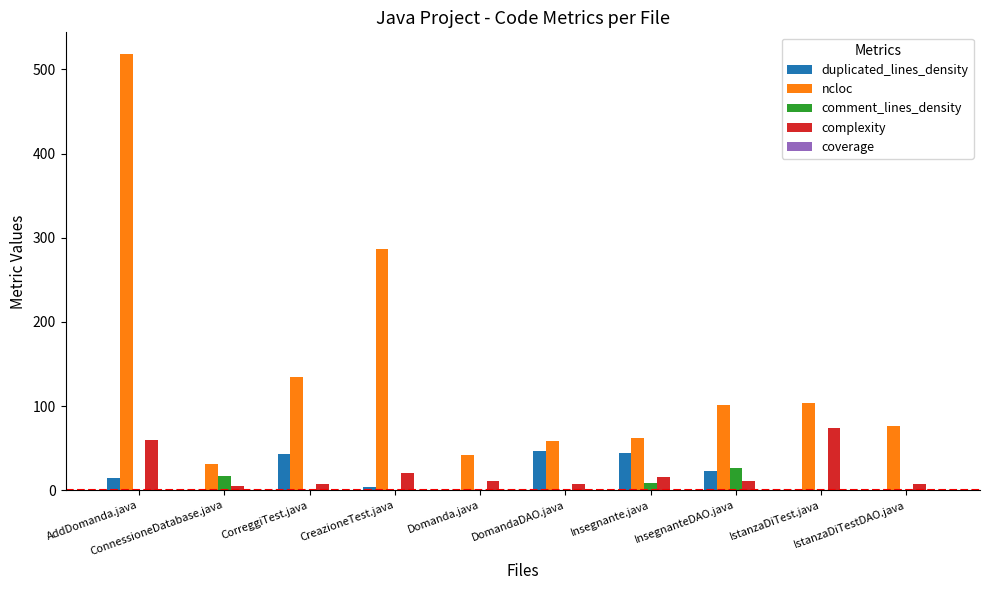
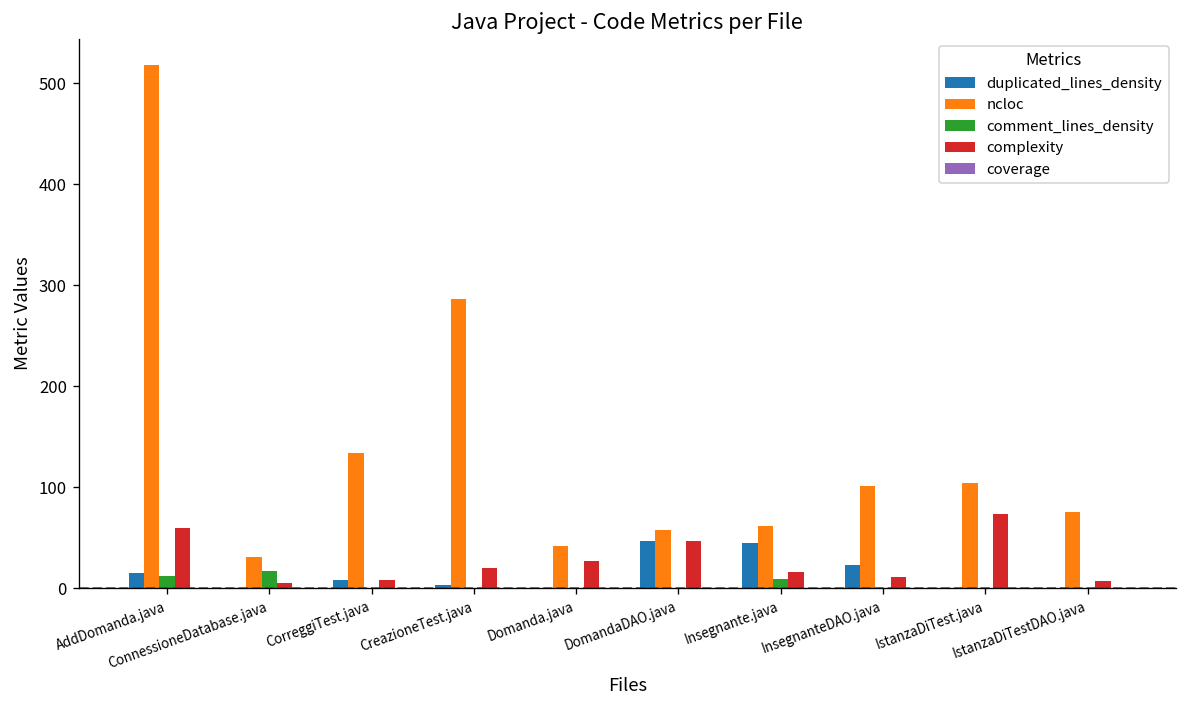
  {
    "duplicated_lines_density": {
      "AddDomanda.java": 10,
      "ConnessioneDatabase.java": 0,
-     "CorreggiTest.java": 40,
+     "CorreggiTest.java": 10,
      "CreazioneTest.java": 0,
      "Domanda.java": 0,
      "DomandaDAO.java": 50,
      "Insegnante.java": 40,
      "InsegnanteDAO.java": 20,
      "IstanzaDiTest.java": 0,
      "IstanzaDiTestDAO.java": 0
    },
    "ncloc": {
      "AddDomanda.java": 520,
      "ConnessioneDatabase.java": 30,
      "CorreggiTest.java": 130,
      "CreazioneTest.java": 290,
      "Domanda.java": 40,
      "DomandaDAO.java": 60,
      "Insegnante.java": 60,
      "InsegnanteDAO.java": 100,
      "IstanzaDiTest.java": 100,
      "IstanzaDiTestDAO.java": 80
    },
    "comment_lines_density": {
-     "AddDomanda.java": 0,
+     "AddDomanda.java": 10,
      "ConnessioneDatabase.java": 20,
      "CorreggiTest.java": 0,
      "CreazioneTest.java": 0,
      "Domanda.java": 0,
      "DomandaDAO.java": 0,
      "Insegnante.java": 10,
-     "InsegnanteDAO.java": 30,
+     "InsegnanteDAO.java": 0,
      "IstanzaDiTest.java": 0,
      "IstanzaDiTestDAO.java": 0
    },
    "complexity": {
      "AddDomanda.java": 60,
      "ConnessioneDatabase.java": 10,
      "CorreggiTest.java": 10,
      "CreazioneTest.java": 20,
-     "Domanda.java": 10,
-     "DomandaDAO.java": 10,
+     "Domanda.java": 30,
+     "DomandaDAO.java": 50,
      "Insegnante.java": 20,
      "InsegnanteDAO.java": 10,
      "IstanzaDiTest.java": 70,
      "IstanzaDiTestDAO.java": 10
    },
    "coverage": {
      "AddDomanda.java": 0,
      "ConnessioneDatabase.java": 0,
      "CorreggiTest.java": 0,
      "CreazioneTest.java": 0,
      "Domanda.java": 0,
      "DomandaDAO.java": 0,
      "Insegnante.java": 0,
      "InsegnanteDAO.java": 0,
      "IstanzaDiTest.java": 0,
      "IstanzaDiTestDAO.java": 0
    }
  }
